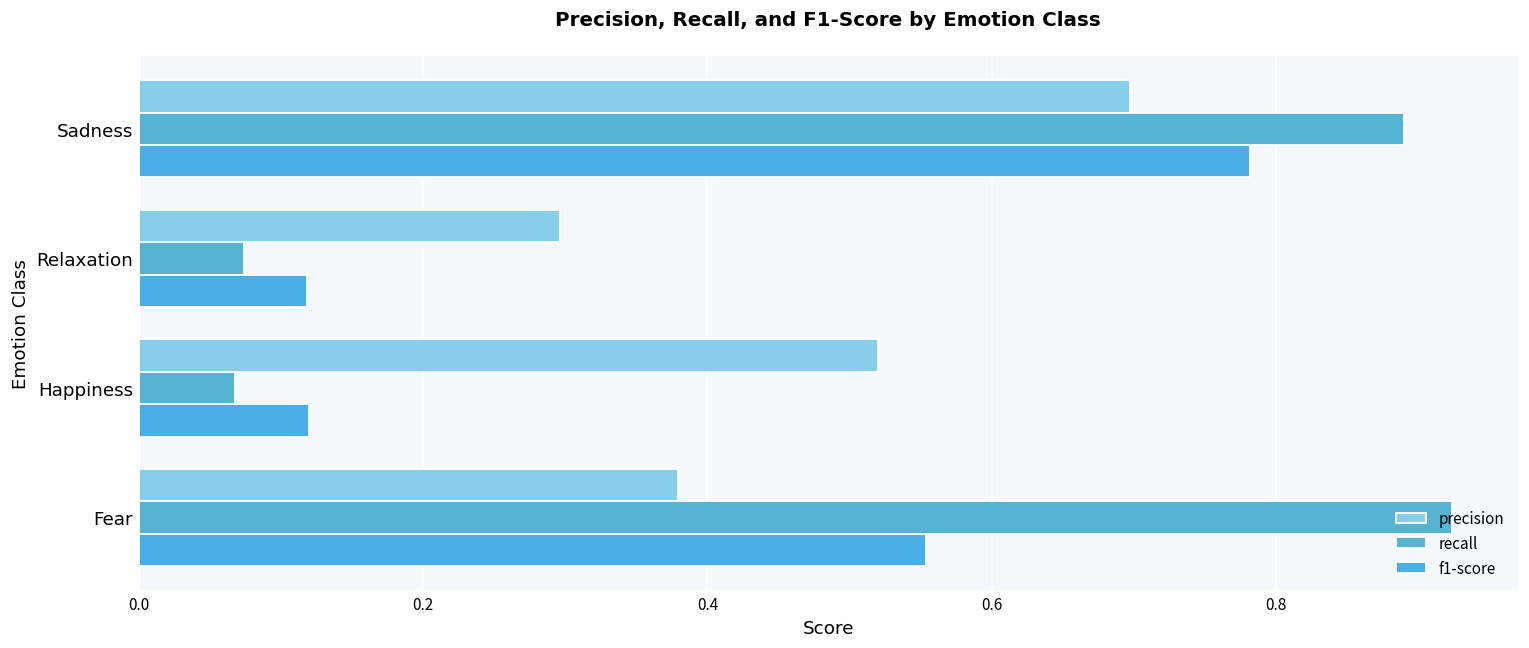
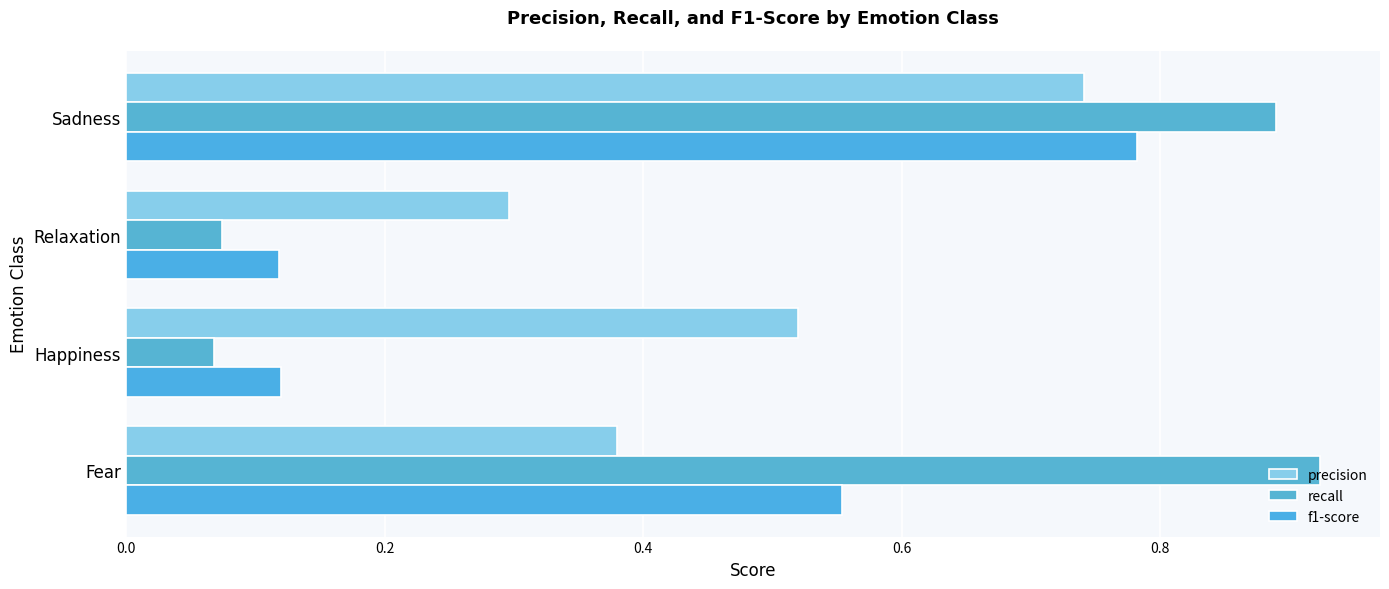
  {
    "precision": {
-     "Sadness": 0.697,
+     "Sadness": 0.741,
      "Relaxation": 0.296,
      "Happiness": 0.520,
      "Fear": 0.380
    }
  }
